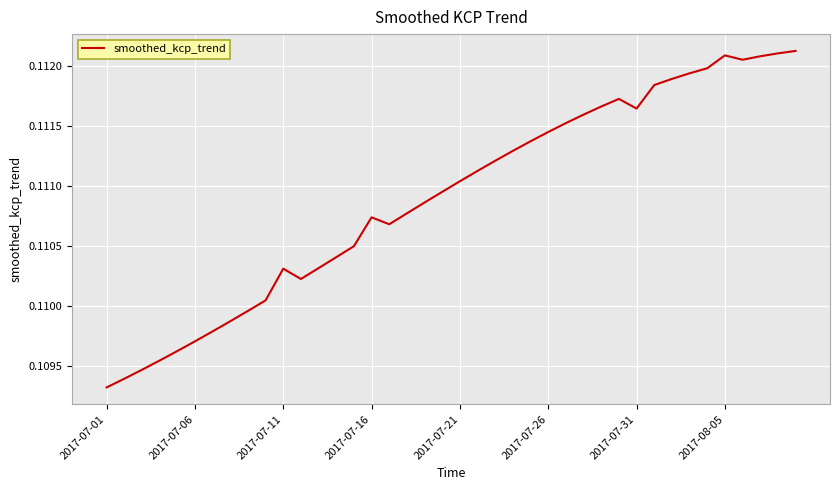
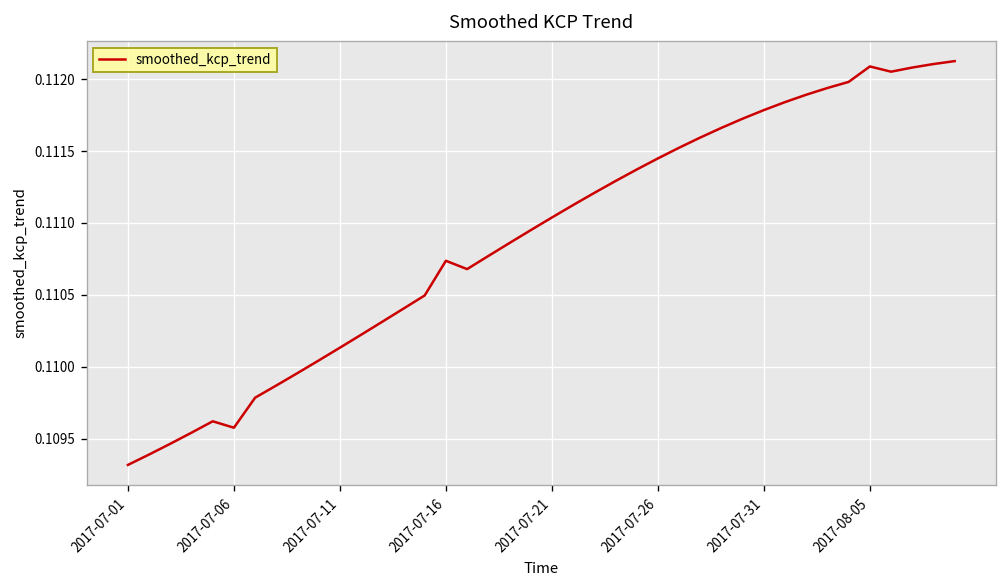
  {
    "2017-07-01": 0.10932,
-   "2017-07-06": 0.10970,
-   "2017-07-11": 0.11031,
+   "2017-07-06": 0.10958,
+   "2017-07-11": 0.11013,
    "2017-07-16": 0.11074,
    "2017-07-21": 0.11104,
    "2017-07-26": 0.11145,
-   "2017-07-31": 0.11164,
+   "2017-07-31": 0.11178,
    "2017-08-05": 0.11209
  }
